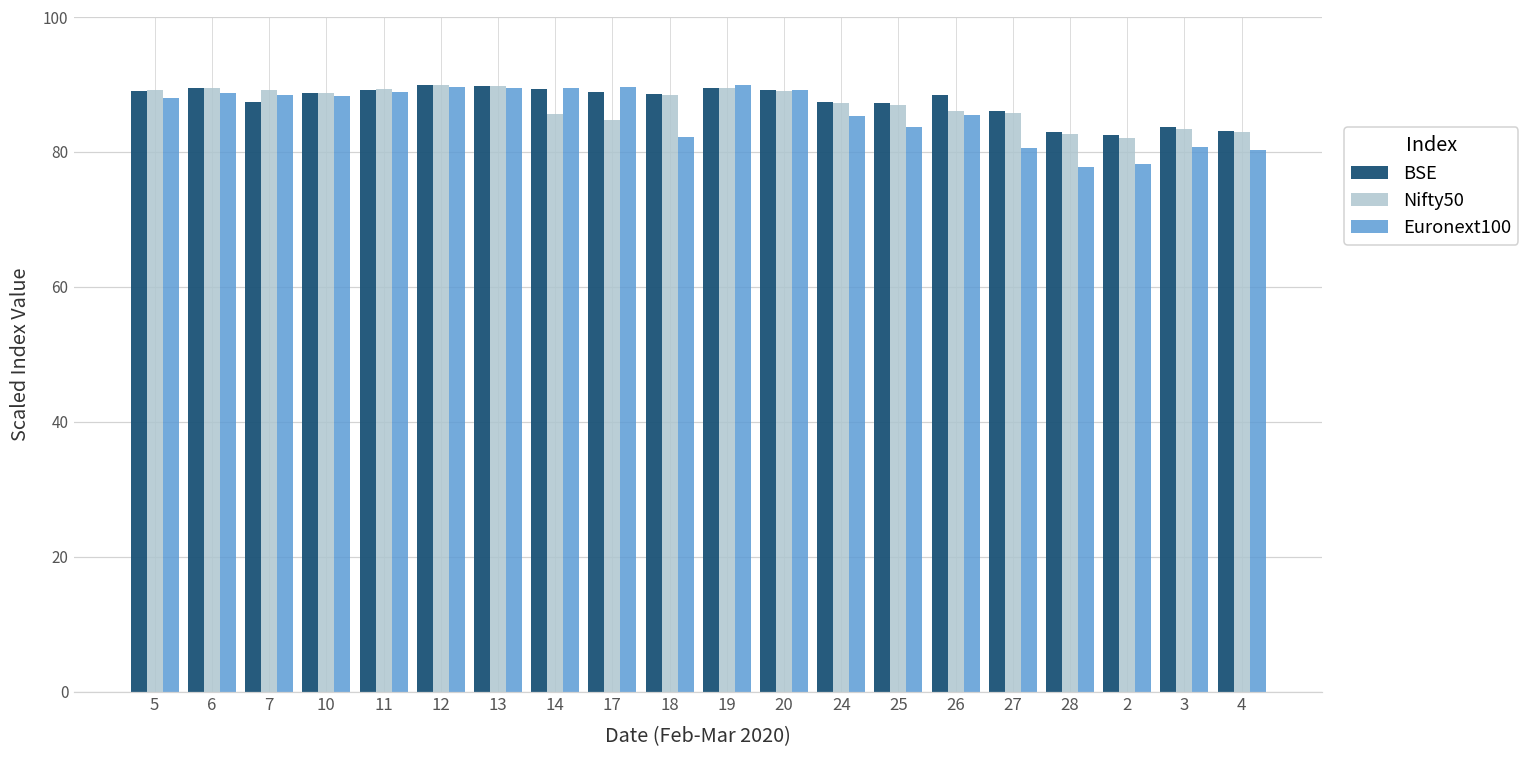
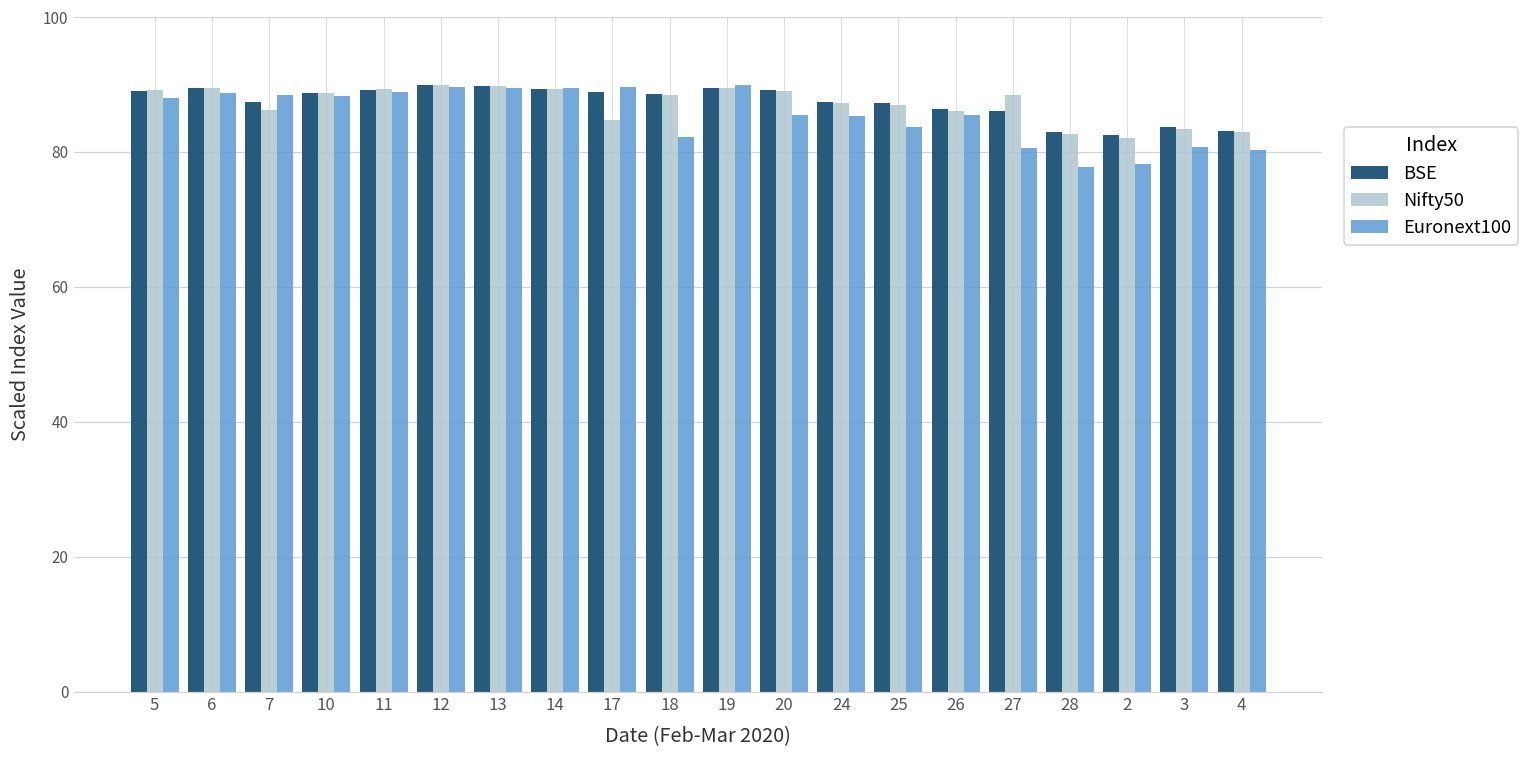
  {
    "BSE": {
      "5": 89,
      "6": 89,
      "7": 87,
      "10": 89,
      "11": 89,
      "12": 90,
      "13": 90,
      "14": 89,
      "17": 89,
      "18": 89,
      "19": 89,
      "20": 89,
      "24": 87,
      "25": 87,
-     "26": 88,
+     "26": 86,
      "27": 86,
      "28": 83,
      "2": 83,
      "3": 84,
      "4": 83
    },
    "Nifty50": {
      "5": 89,
      "6": 90,
-     "7": 89,
+     "7": 86,
      "10": 89,
      "11": 89,
      "12": 90,
      "13": 90,
-     "14": 86,
+     "14": 89,
      "17": 85,
      "18": 88,
      "19": 89,
      "20": 89,
      "24": 87,
      "25": 87,
      "26": 86,
-     "27": 86,
+     "27": 88,
      "28": 83,
      "2": 82,
      "3": 83,
      "4": 83
    },
    "Euronext100": {
      "5": 88,
      "6": 89,
      "7": 88,
      "10": 88,
      "11": 89,
      "12": 90,
      "13": 90,
      "14": 89,
      "17": 90,
      "18": 82,
      "19": 90,
-     "20": 89,
+     "20": 86,
      "24": 85,
      "25": 84,
      "26": 85,
      "27": 81,
      "28": 78,
      "2": 78,
      "3": 81,
      "4": 80
    }
  }
